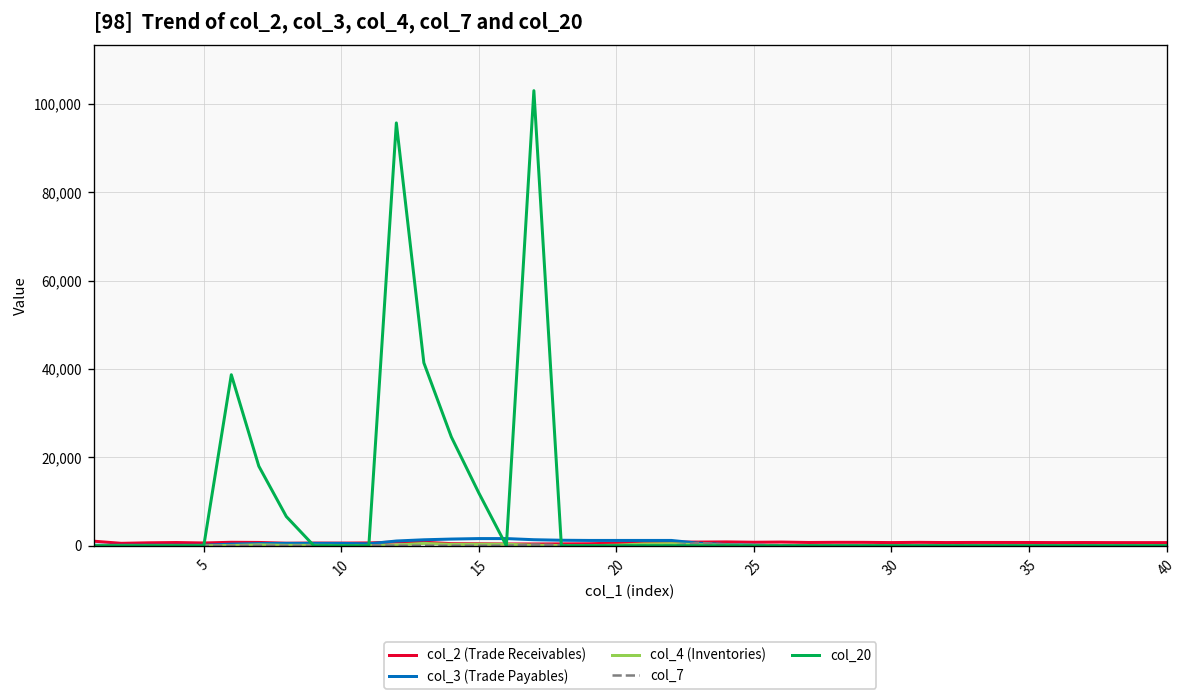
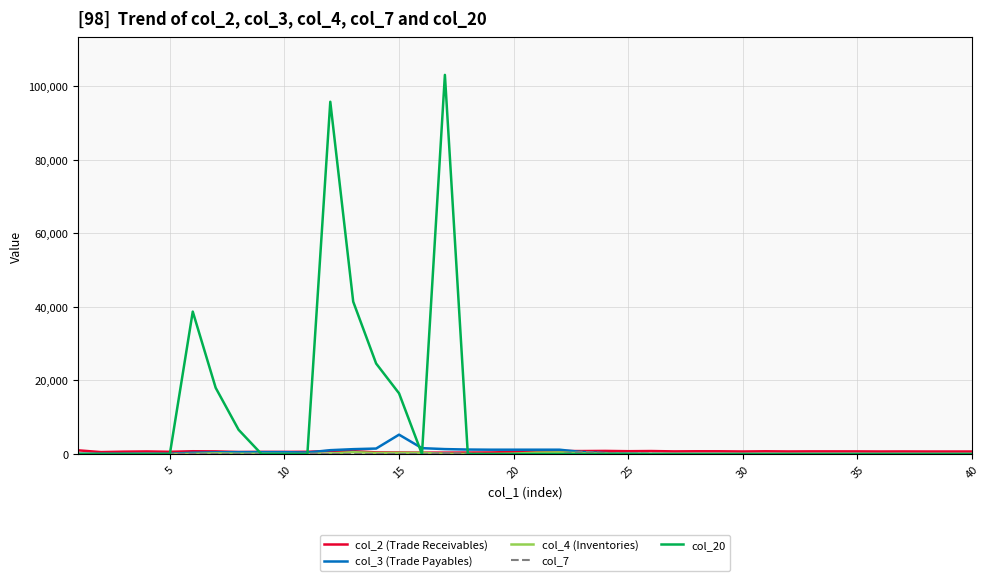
  {
    "col_2 (Trade Receivables)": {
      "30": "1,000",
      "35": "1,000",
      "40": "1,000"
    },
    "col_3 (Trade Payables)": {
-     "15": "2,000"
+     "15": "5,000"
    },
    "col_20": {
-     "15": "12,000"
+     "15": "17,000"
    }
  }
